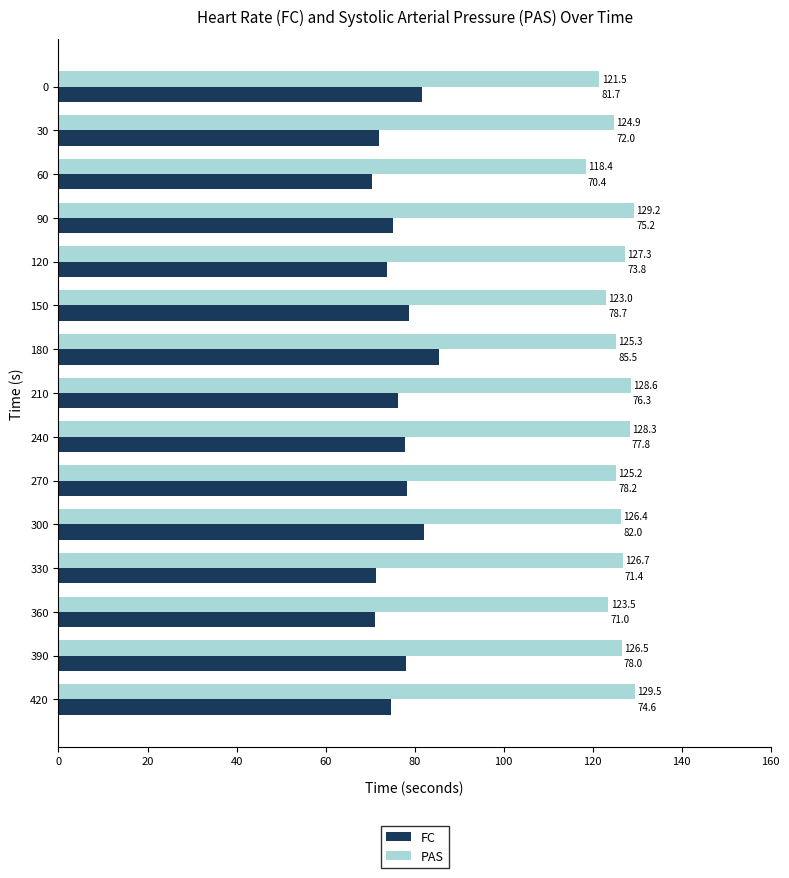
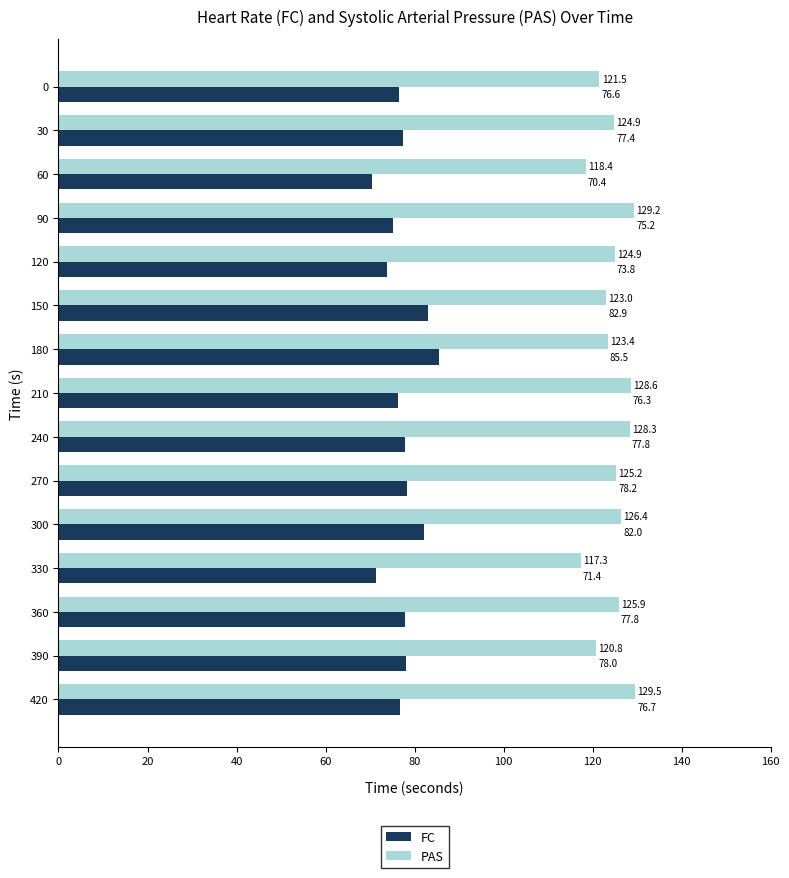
  {
    "FC": {
-     "0": 81.7,
-     "30": 72.0,
-     "150": 78.7,
-     "360": 71.0,
-     "420": 74.6
+     "0": 76.6,
+     "30": 77.4,
+     "150": 82.9,
+     "360": 77.8,
+     "420": 76.7
    },
    "PAS": {
      "0": 121.5,
      "30": 124.9,
      "60": 118.4,
      "90": 129.2,
-     "120": 127.3,
+     "120": 124.9,
      "150": 123.0,
-     "180": 125.3,
+     "180": 123.4,
      "210": 128.6,
      "240": 128.3,
      "270": 125.2,
      "300": 126.4,
-     "330": 126.7,
-     "360": 123.5,
-     "390": 126.5,
+     "330": 117.3,
+     "360": 125.9,
+     "390": 120.8,
      "420": 129.5
    }
  }
